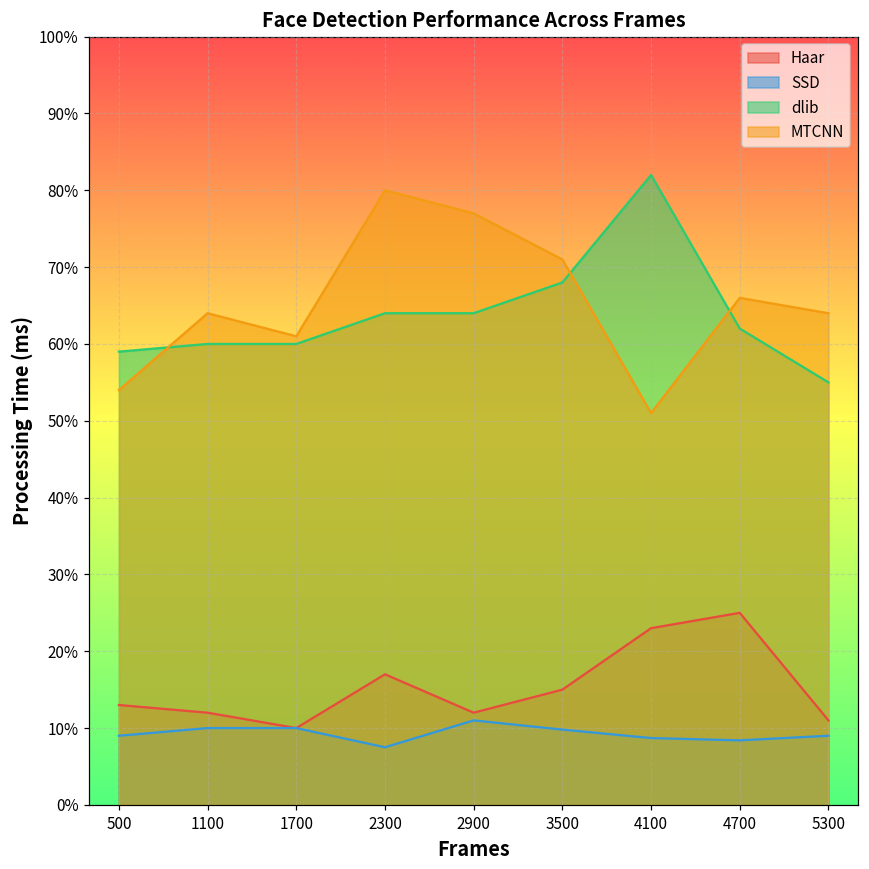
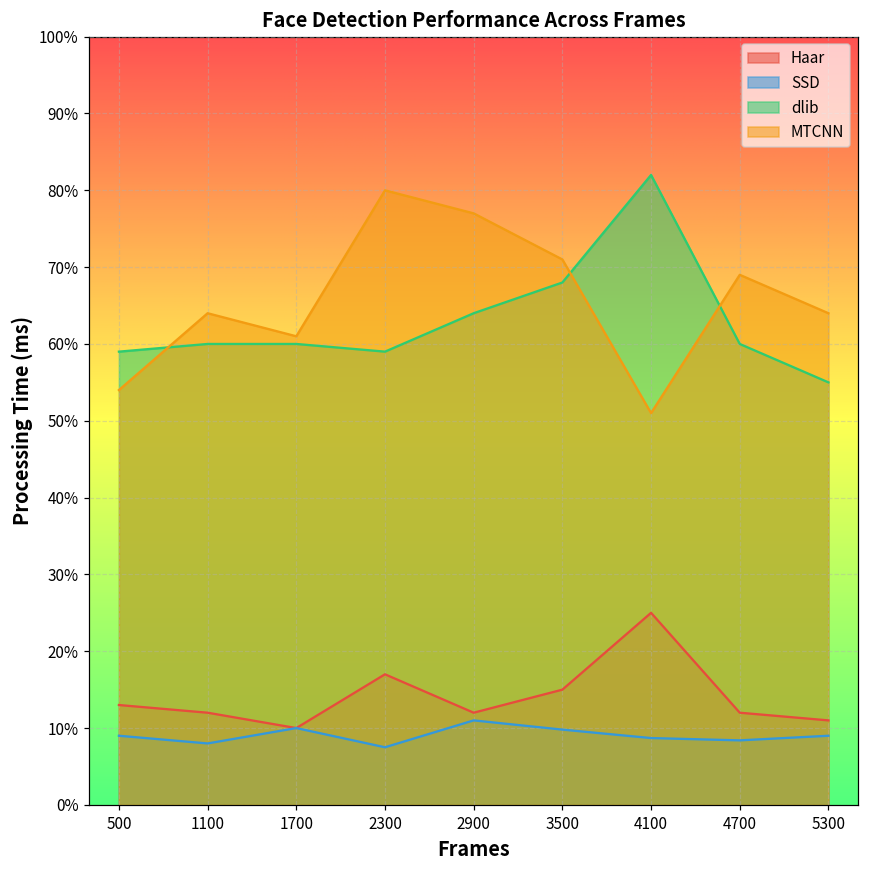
  {
    "Haar": {
      "500": "13%",
      "1100": "12%",
      "2300": "17%",
      "2900": "12%",
      "3500": "15%",
-     "4100": "23%",
-     "4700": "25%",
+     "4100": "25%",
+     "4700": "12%",
      "5300": "11%"
    },
    "SSD": {
      "500": "9%",
-     "1100": "10%",
+     "1100": "8%",
      "2300": "8%",
      "2900": "11%",
      "3500": "10%",
      "4100": "9%",
      "4700": "8%",
      "5300": "9%"
    },
    "dlib": {
      "500": "59%",
      "1100": "60%",
      "1700": "60%",
-     "2300": "64%",
+     "2300": "59%",
      "2900": "64%",
      "3500": "68%",
      "4100": "82%",
-     "4700": "62%",
+     "4700": "60%",
      "5300": "55%"
    },
    "MTCNN": {
      "500": "54%",
      "1100": "64%",
      "1700": "61%",
      "2300": "80%",
      "2900": "77%",
      "3500": "71%",
      "4100": "51%",
-     "4700": "66%",
+     "4700": "69%",
      "5300": "64%"
    }
  }
